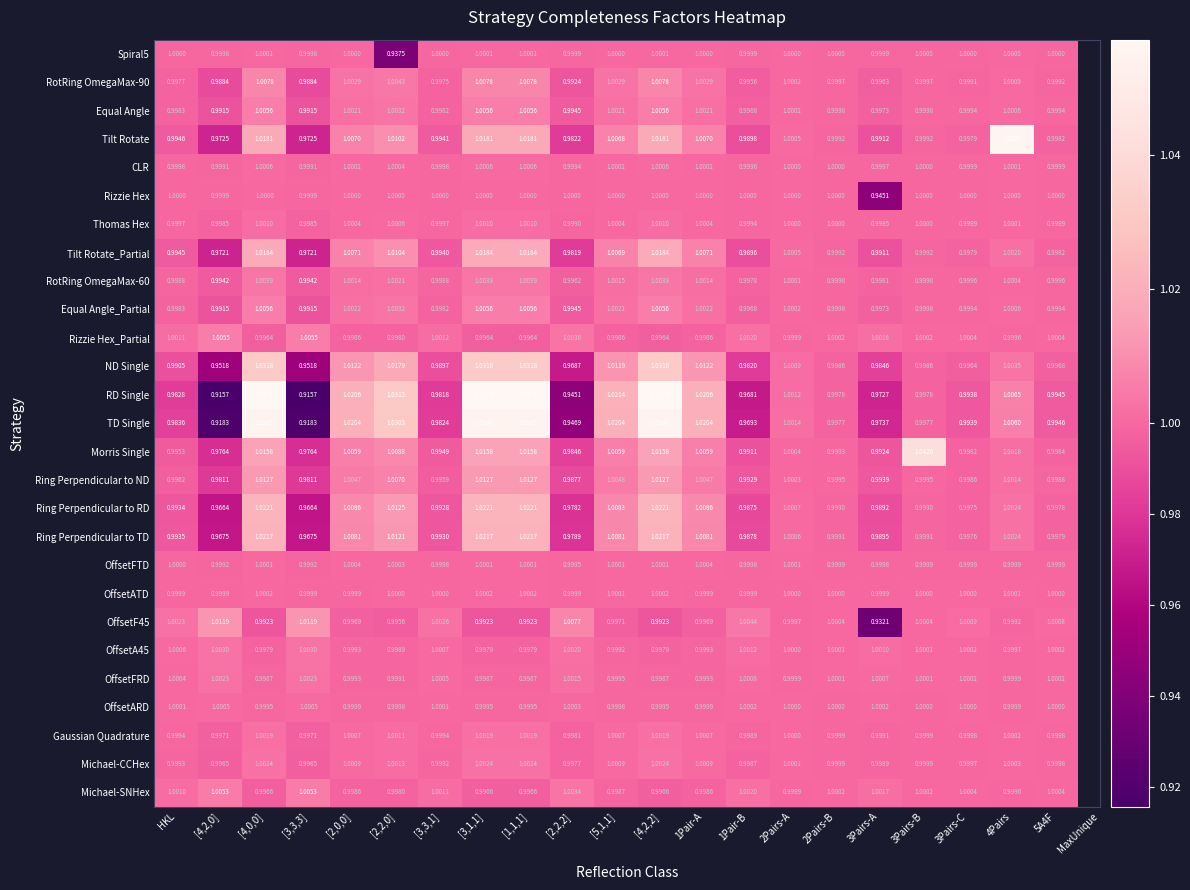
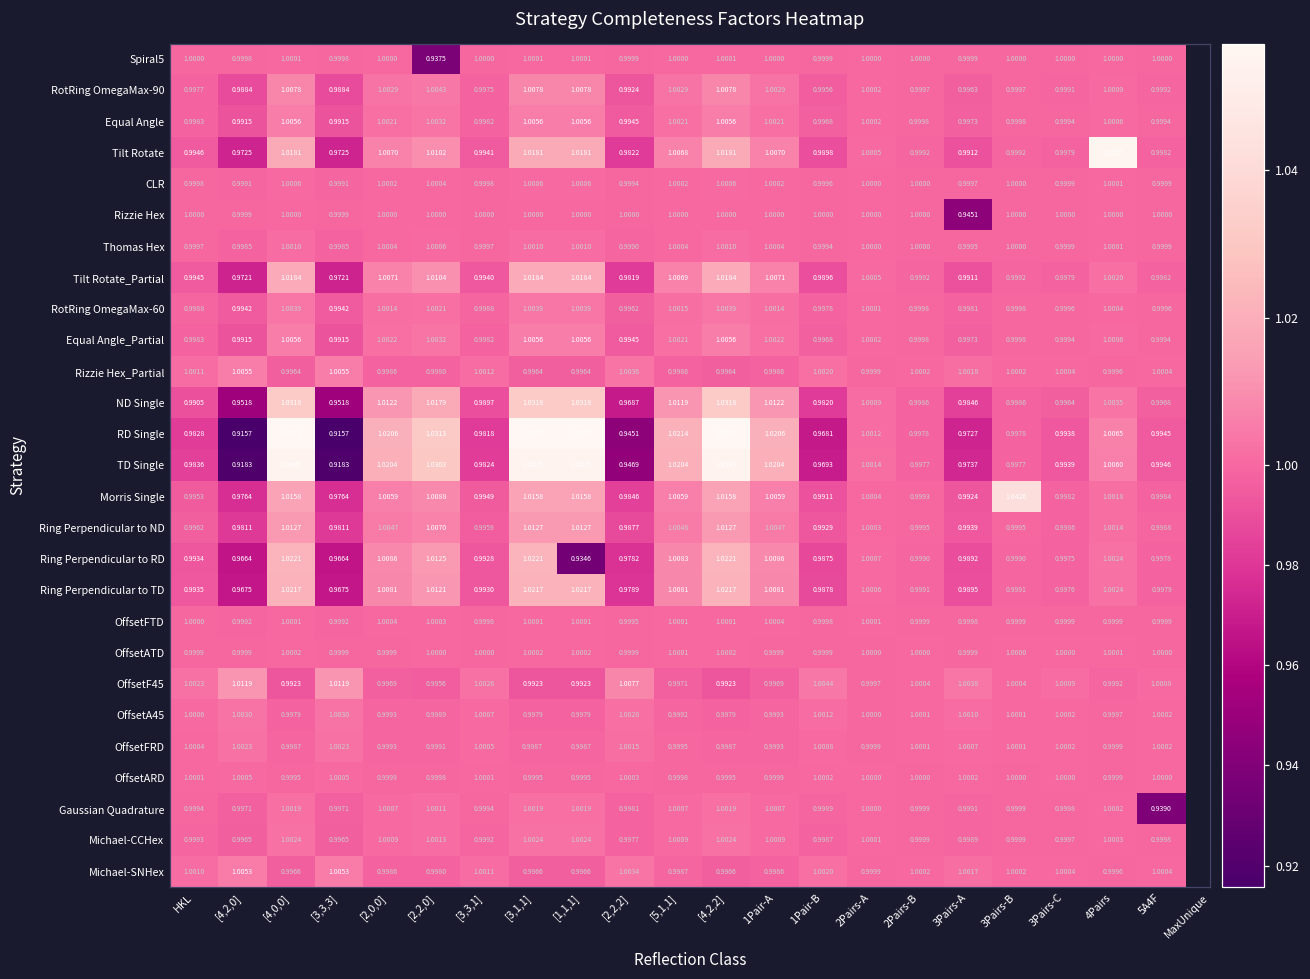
  {
    "Ring Perpendicular to RD": {
      "HKL": 0.9934,
      "[4,2,0]": 0.9664,
      "[4,0,0]": 1.0221,
      "[3,3,3]": 0.9664,
      "[2,0,0]": 1.0086,
      "[2,2,0]": 1.0125,
      "[3,3,1]": 0.9928,
      "[3,1,1]": 1.0221,
-     "[1,1,1]": 1.0221,
+     "[1,1,1]": 0.9346,
      "[2,2,2]": 0.9782,
      "[5,1,1]": 1.0083,
      "[4,2,2]": 1.0221,
      "1Pair-A": 1.0086,
      "1Pair-B": 0.9875,
      "2Pairs-A": 1.0007,
      "2Pairs-B": 0.9990,
      "3Pairs-A": 0.9892,
      "3Pairs-B": 0.9990,
      "3Pairs-C": 0.9975,
      "4Pairs": 1.0024,
      "5A4F": 0.9978
    },
    "OffsetF45": {
      "HKL": 1.0023,
      "[4,2,0]": 1.0119,
      "[4,0,0]": 0.9923,
      "[3,3,3]": 1.0119,
      "[2,0,0]": 0.9969,
      "[2,2,0]": 0.9956,
      "[3,3,1]": 1.0026,
      "[3,1,1]": 0.9923,
      "[1,1,1]": 0.9923,
      "[2,2,2]": 1.0077,
      "[5,1,1]": 0.9971,
      "[4,2,2]": 0.9923,
      "1Pair-A": 0.9969,
      "1Pair-B": 1.0044,
      "2Pairs-A": 0.9997,
      "2Pairs-B": 1.0004,
-     "3Pairs-A": 0.9321,
+     "3Pairs-A": 1.0038,
      "3Pairs-B": 1.0004,
      "3Pairs-C": 1.0009,
      "4Pairs": 0.9992,
      "5A4F": 1.0008
    },
    "Gaussian Quadrature": {
      "HKL": 0.9994,
      "[4,2,0]": 0.9971,
      "[4,0,0]": 1.0019,
      "[3,3,3]": 0.9971,
      "[2,0,0]": 1.0007,
      "[2,2,0]": 1.0011,
      "[3,3,1]": 0.9994,
      "[3,1,1]": 1.0019,
      "[1,1,1]": 1.0019,
      "[2,2,2]": 0.9981,
      "[5,1,1]": 1.0007,
      "[4,2,2]": 1.0019,
      "1Pair-A": 1.0007,
      "1Pair-B": 0.9989,
      "2Pairs-A": 1.0000,
      "2Pairs-B": 0.9999,
      "3Pairs-A": 0.9991,
      "3Pairs-B": 0.9999,
      "3Pairs-C": 0.9998,
      "4Pairs": 1.0002,
-     "5A4F": 0.9998
+     "5A4F": 0.9390
    }
  }
